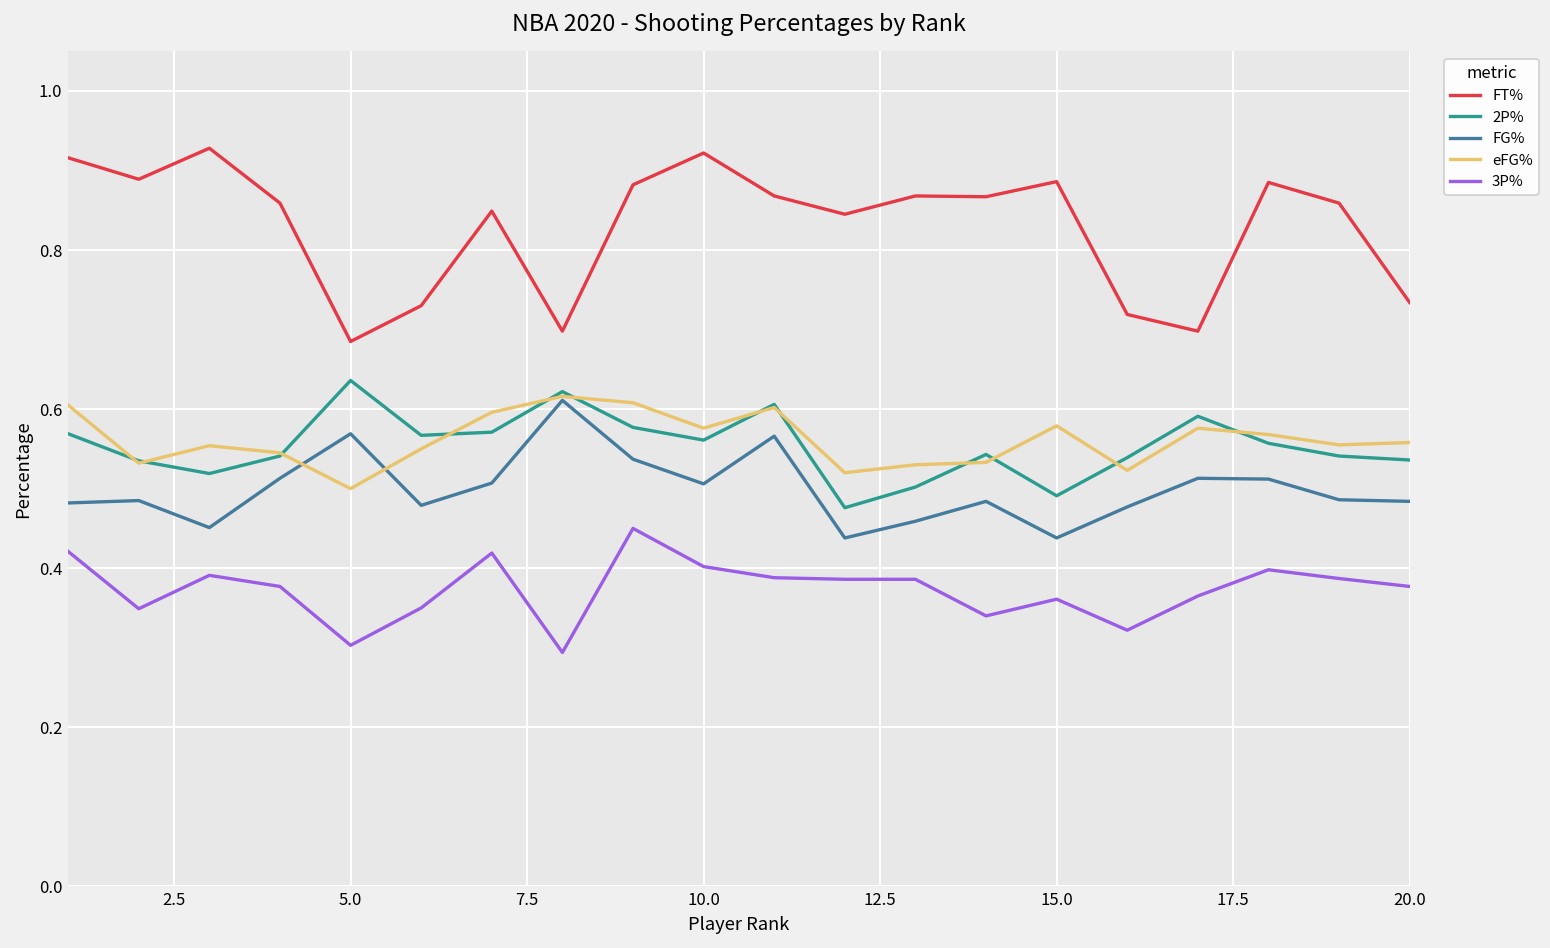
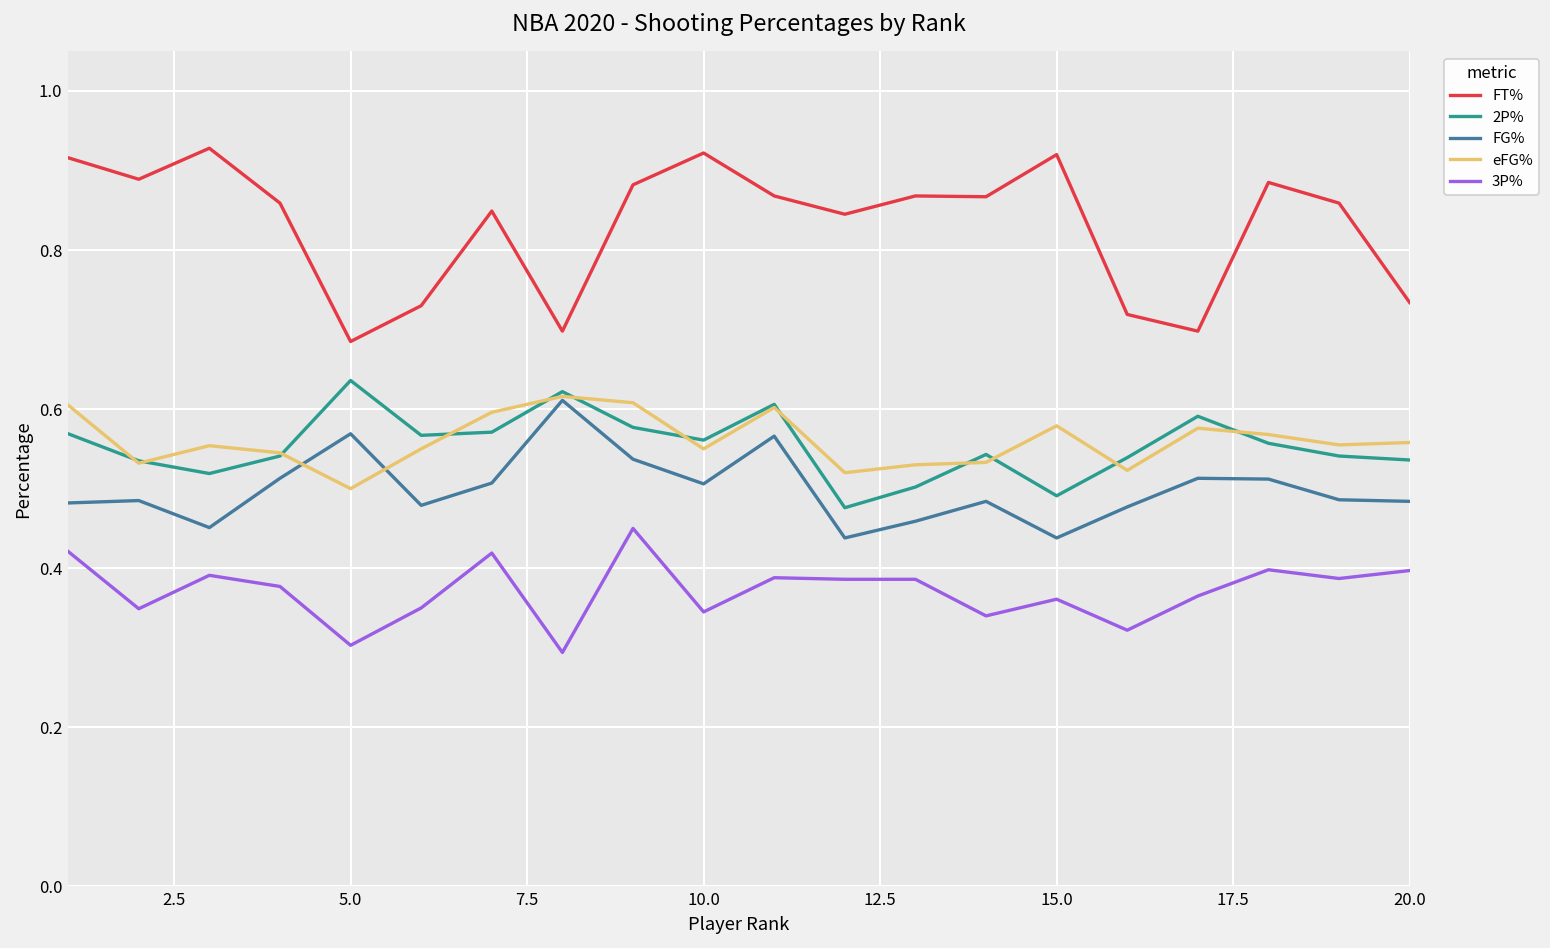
  {
    "FT%": {
      "5.0": 0.69,
      "10.0": 0.92,
-     "15.0": 0.89,
+     "15.0": 0.92,
      "20.0": 0.73
    },
    "eFG%": {
      "5.0": 0.50,
-     "10.0": 0.58,
+     "10.0": 0.55,
      "15.0": 0.58,
      "20.0": 0.56
    },
    "3P%": {
      "5.0": 0.30,
-     "10.0": 0.40,
+     "10.0": 0.35,
      "15.0": 0.36,
-     "20.0": 0.38
+     "20.0": 0.40
    }
  }
